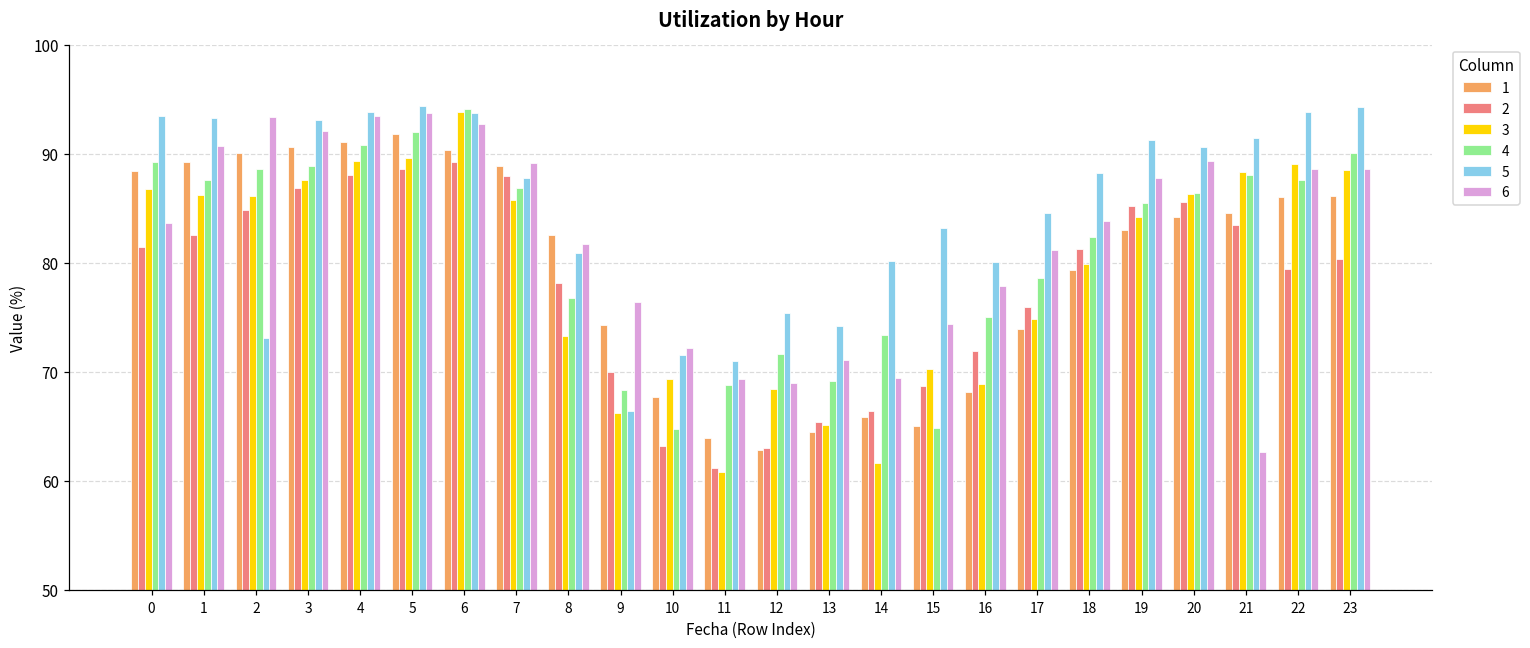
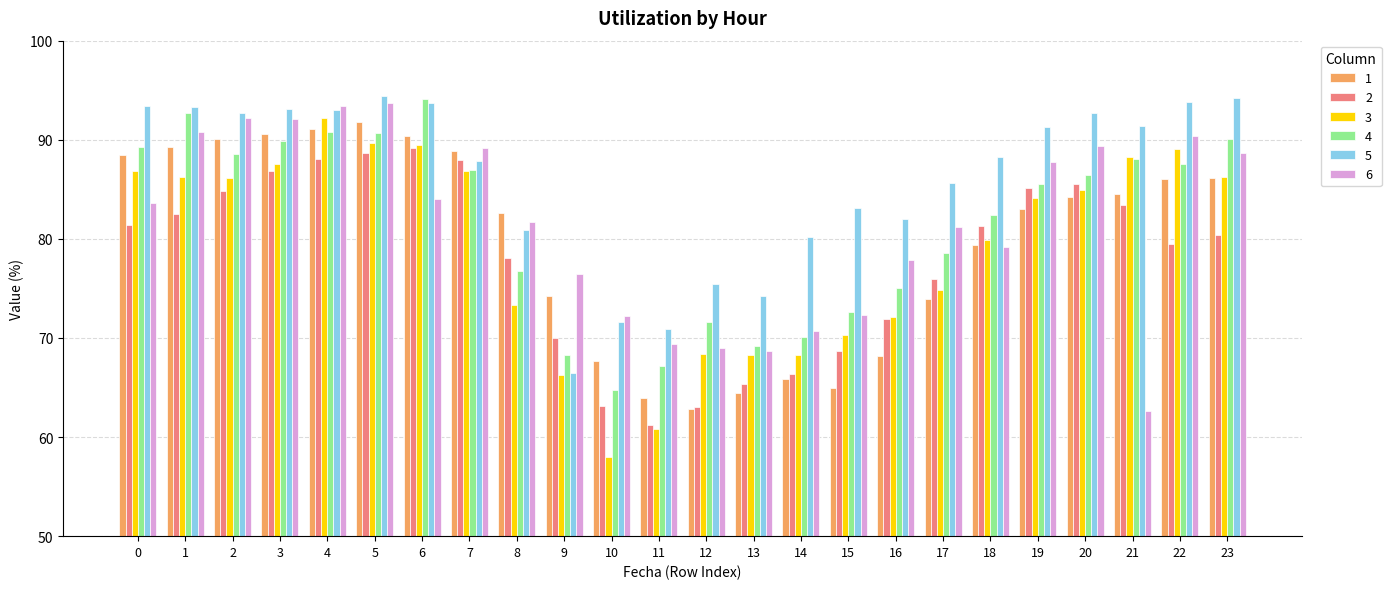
  {
    "3": {
      "0": 87,
      "1": 86,
      "2": 86,
      "3": 88,
-     "4": 89,
+     "4": 92,
      "5": 90,
-     "6": 94,
-     "7": 86,
+     "6": 89,
+     "7": 87,
      "8": 73,
      "9": 66,
-     "10": 69,
+     "10": 58,
      "11": 61,
      "12": 68,
-     "13": 65,
-     "14": 62,
+     "13": 68,
+     "14": 68,
      "15": 70,
-     "16": 69,
+     "16": 72,
      "17": 75,
      "18": 80,
      "19": 84,
-     "20": 86,
+     "20": 85,
      "21": 88,
      "22": 89,
-     "23": 89
+     "23": 86
    },
    "4": {
      "0": 89,
-     "1": 88,
+     "1": 93,
      "2": 89,
-     "3": 89,
+     "3": 90,
      "4": 91,
-     "5": 92,
+     "5": 91,
      "6": 94,
      "7": 87,
      "8": 77,
      "9": 68,
      "10": 65,
-     "11": 69,
+     "11": 67,
      "12": 72,
      "13": 69,
-     "14": 73,
-     "15": 65,
+     "14": 70,
+     "15": 73,
      "16": 75,
      "17": 79,
      "18": 82,
      "19": 86,
      "20": 86,
      "21": 88,
      "22": 88,
      "23": 90
    },
    "5": {
      "0": 93,
      "1": 93,
-     "2": 73,
+     "2": 93,
      "3": 93,
-     "4": 94,
+     "4": 93,
      "5": 94,
      "6": 94,
      "7": 88,
      "8": 81,
      "9": 66,
      "10": 72,
      "11": 71,
      "12": 75,
      "13": 74,
      "14": 80,
      "15": 83,
-     "16": 80,
-     "17": 85,
+     "16": 82,
+     "17": 86,
      "18": 88,
      "19": 91,
-     "20": 91,
+     "20": 93,
      "21": 91,
      "22": 94,
      "23": 94
    },
    "6": {
      "0": 84,
      "1": 91,
-     "2": 93,
+     "2": 92,
      "3": 92,
      "4": 93,
      "5": 94,
-     "6": 93,
+     "6": 84,
      "7": 89,
      "8": 82,
      "9": 76,
      "10": 72,
      "11": 69,
      "12": 69,
-     "13": 71,
-     "14": 69,
-     "15": 74,
+     "13": 69,
+     "14": 71,
+     "15": 72,
      "16": 78,
      "17": 81,
-     "18": 84,
+     "18": 79,
      "19": 88,
      "20": 89,
      "21": 63,
-     "22": 89,
+     "22": 90,
      "23": 89
    }
  }
